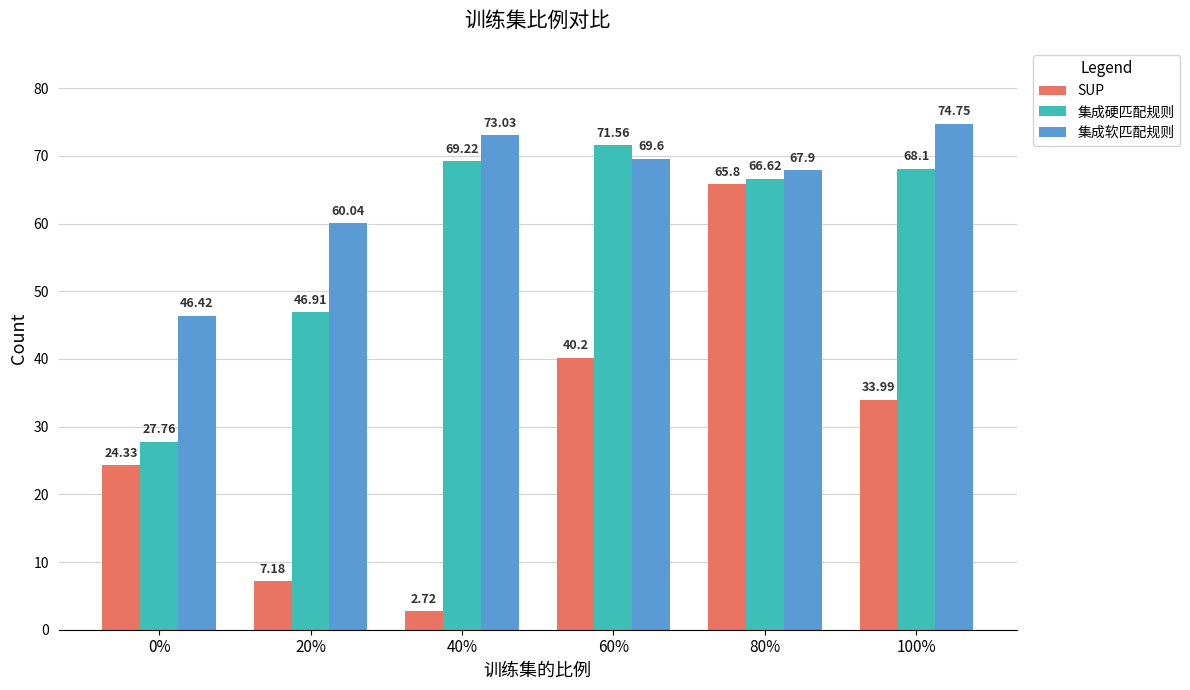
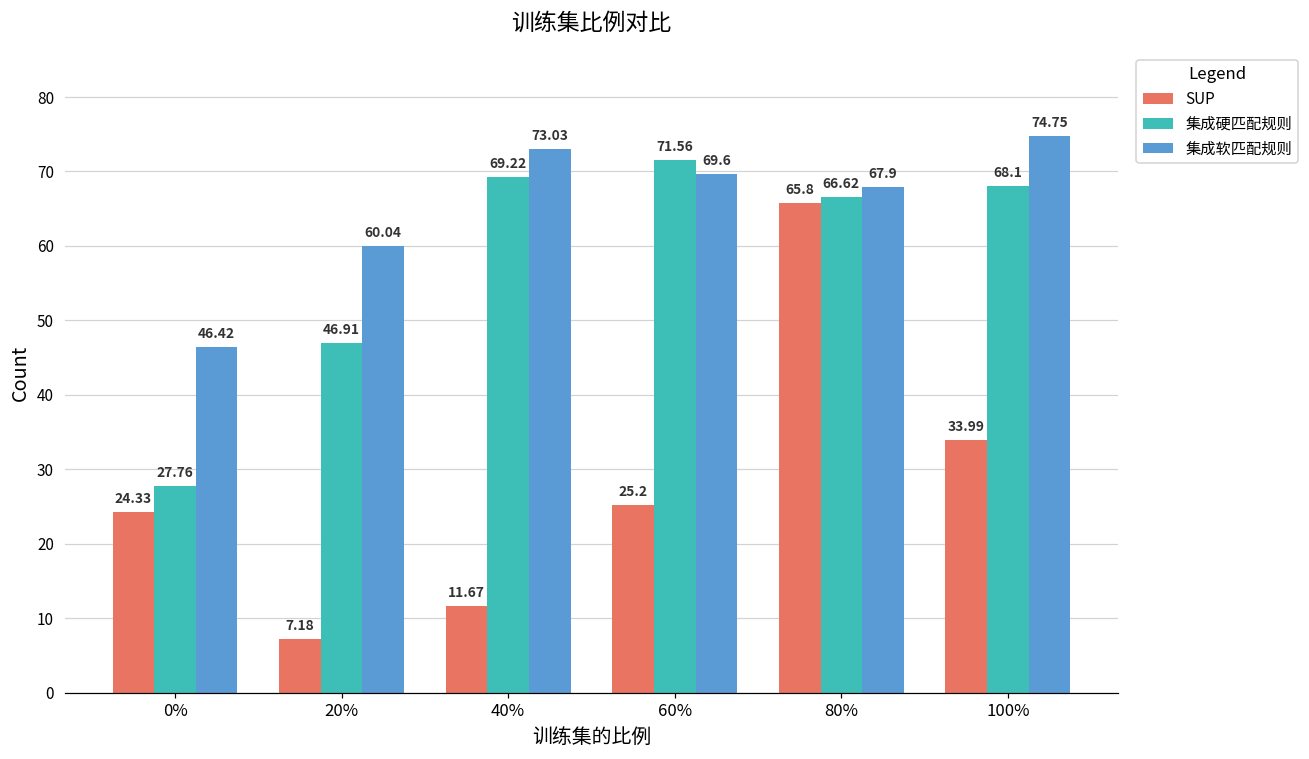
  {
    "SUP": {
      "0%": 24.33,
      "20%": 7.18,
-     "40%": 2.72,
-     "60%": 40.2,
+     "40%": 11.67,
+     "60%": 25.2,
      "80%": 65.8,
      "100%": 33.99
    }
  }
